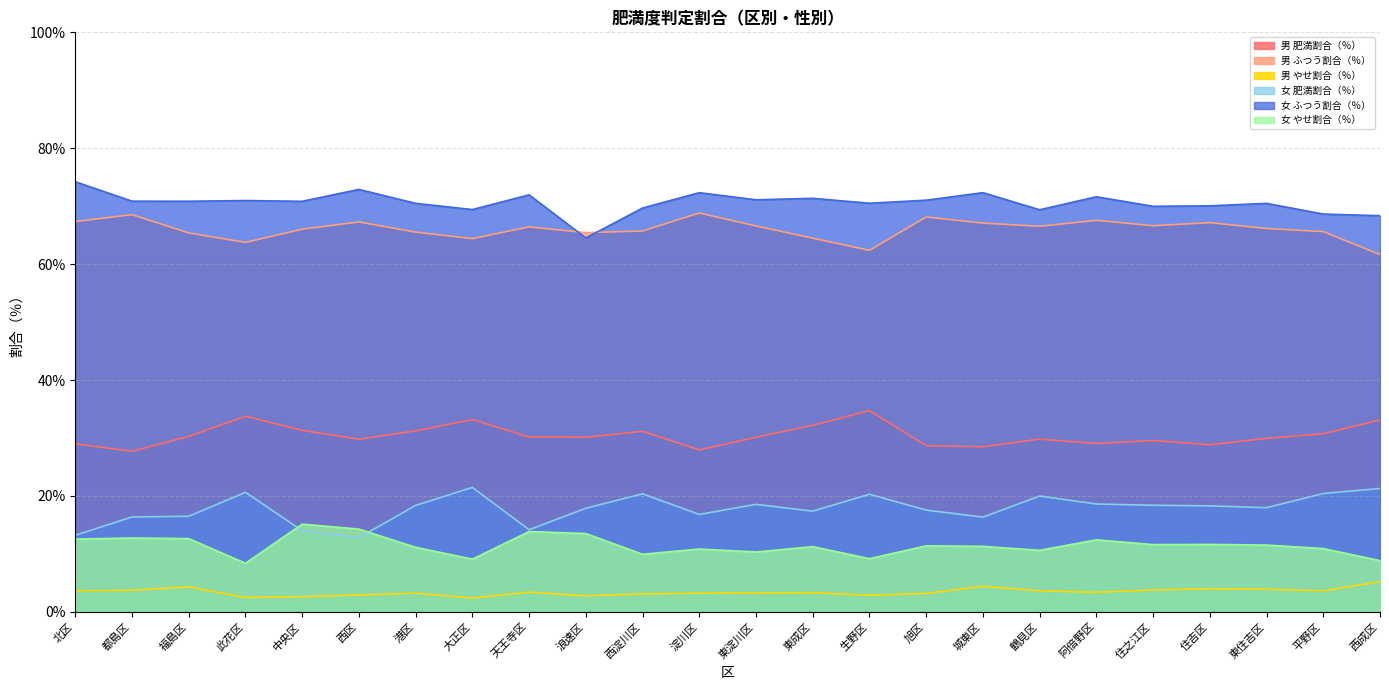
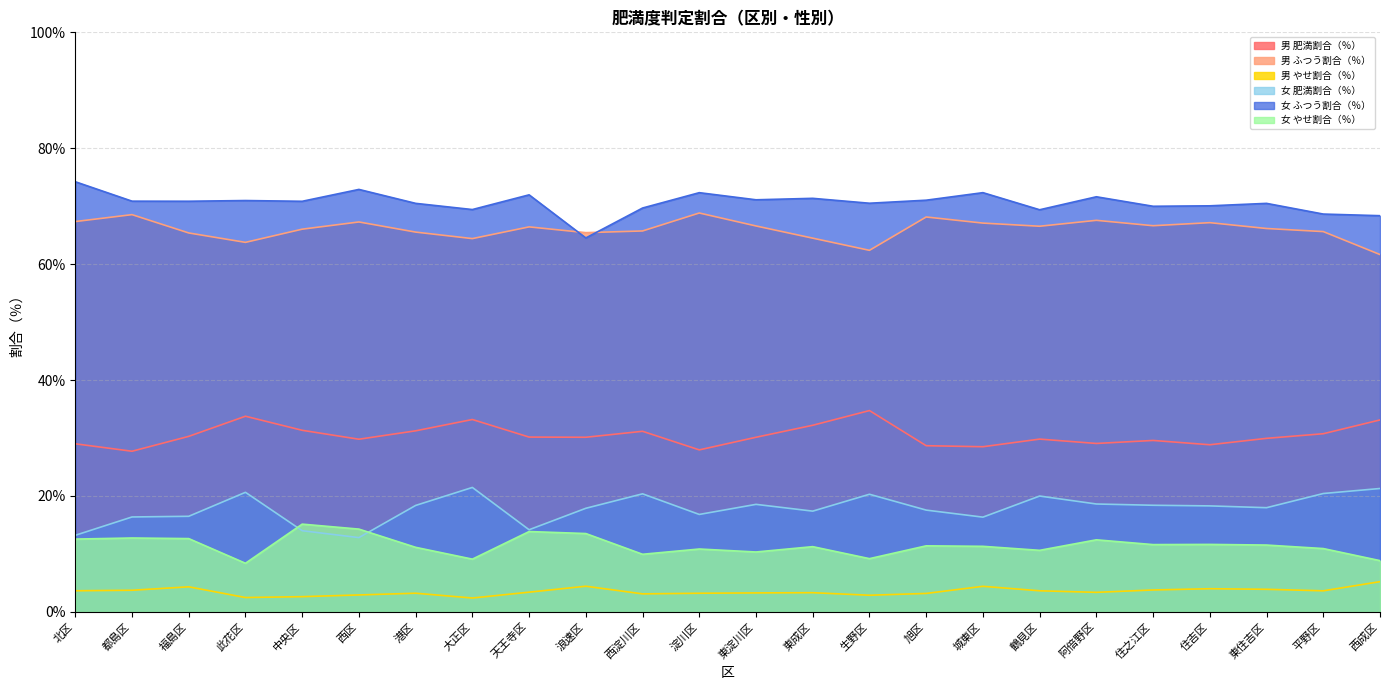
  {
    "男 やせ割合（％）": {
      "北区": "4%",
      "都島区": "4%",
      "福島区": "4%",
      "此花区": "2%",
      "中央区": "3%",
      "西区": "3%",
      "港区": "3%",
      "大正区": "2%",
      "天王寺区": "3%",
-     "浪速区": "3%",
+     "浪速区": "4%",
      "西淀川区": "3%",
      "淀川区": "3%",
      "東淀川区": "3%",
      "東成区": "3%",
      "生野区": "3%",
      "旭区": "3%",
      "城東区": "4%",
      "鶴見区": "4%",
      "阿倍野区": "3%",
      "住之江区": "4%",
      "住吉区": "4%",
      "東住吉区": "4%",
      "平野区": "4%",
      "西成区": "5%"
    },
    "女 肥満割合（％）": {
      "北区": "13%",
      "都島区": "16%",
      "福島区": "16%",
      "此花区": "21%",
      "中央区": "14%",
      "西区": "13%",
      "港区": "18%",
      "大正区": "21%",
      "浪速区": "18%",
      "西淀川区": "20%",
      "淀川区": "17%",
      "東淀川区": "19%",
      "東成区": "17%",
      "生野区": "20%",
      "旭区": "18%",
      "城東区": "16%",
      "鶴見区": "20%",
      "阿倍野区": "19%",
      "住之江区": "18%",
      "住吉区": "18%",
      "東住吉区": "18%",
      "平野区": "20%",
      "西成区": "21%"
    },
    "女 ふつう割合（％）": {
      "北区": "74%",
      "都島区": "71%",
      "福島区": "71%",
      "此花区": "71%",
      "中央区": "71%",
      "西区": "73%",
      "港区": "70%",
      "大正区": "69%",
      "天王寺区": "72%",
      "浪速区": "65%",
      "西淀川区": "70%",
      "淀川区": "72%",
      "東淀川区": "71%",
      "東成区": "71%",
      "生野区": "71%",
      "旭区": "71%",
      "城東区": "72%",
      "鶴見区": "69%",
      "阿倍野区": "72%",
      "住之江区": "70%",
      "住吉区": "70%",
      "東住吉区": "70%",
      "平野区": "69%",
      "西成区": "68%"
    },
    "女 やせ割合（％）": {
      "北区": "13%",
      "都島区": "13%",
      "福島区": "13%",
      "此花区": "8%",
      "中央区": "15%",
      "西区": "14%",
      "港区": "11%",
      "大正区": "9%",
      "浪速区": "14%",
      "西淀川区": "10%",
      "淀川区": "11%",
      "東淀川区": "10%",
      "東成区": "11%",
      "生野区": "9%",
      "旭区": "11%",
      "城東区": "11%",
      "鶴見区": "11%",
      "阿倍野区": "12%",
      "住之江区": "12%",
      "住吉区": "12%",
      "東住吉区": "12%",
      "平野区": "11%",
      "西成区": "9%"
    }
  }
